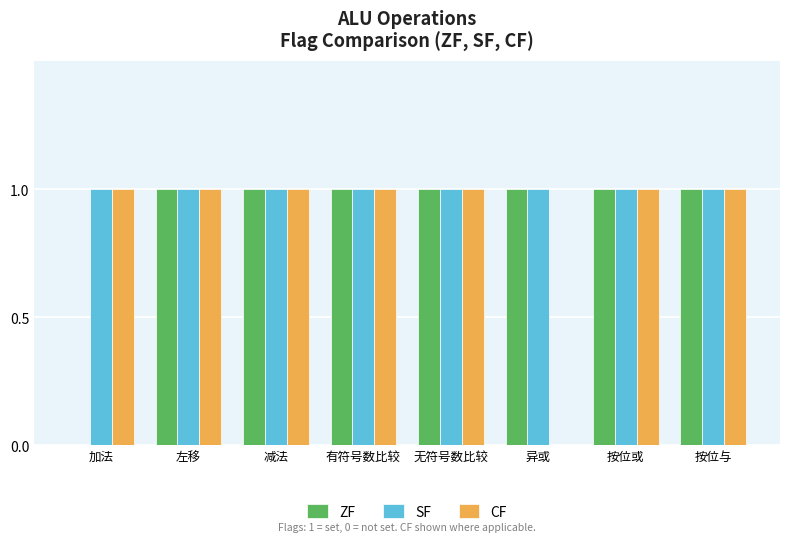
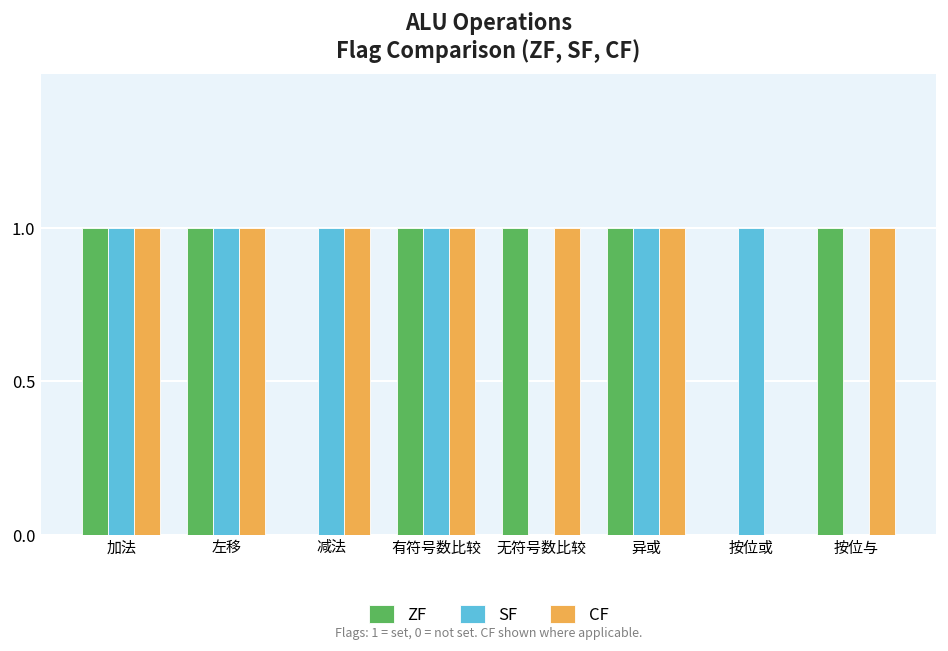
  {
    "ZF": {
-     "加法": 0,
+     "加法": 1,
      "左移": 1,
-     "减法": 1,
+     "减法": 0,
      "有符号数比较": 1,
      "无符号数比较": 1,
      "异或": 1,
-     "按位或": 1,
+     "按位或": 0,
      "按位与": 1
    },
    "SF": {
      "加法": 1,
      "左移": 1,
      "减法": 1,
      "有符号数比较": 1,
-     "无符号数比较": 1,
+     "无符号数比较": 0,
      "异或": 1,
      "按位或": 1,
-     "按位与": 1
+     "按位与": 0
    },
    "CF": {
      "加法": 1,
      "左移": 1,
      "减法": 1,
      "有符号数比较": 1,
      "无符号数比较": 1,
-     "异或": 0,
-     "按位或": 1,
+     "异或": 1,
+     "按位或": 0,
      "按位与": 1
    }
  }
